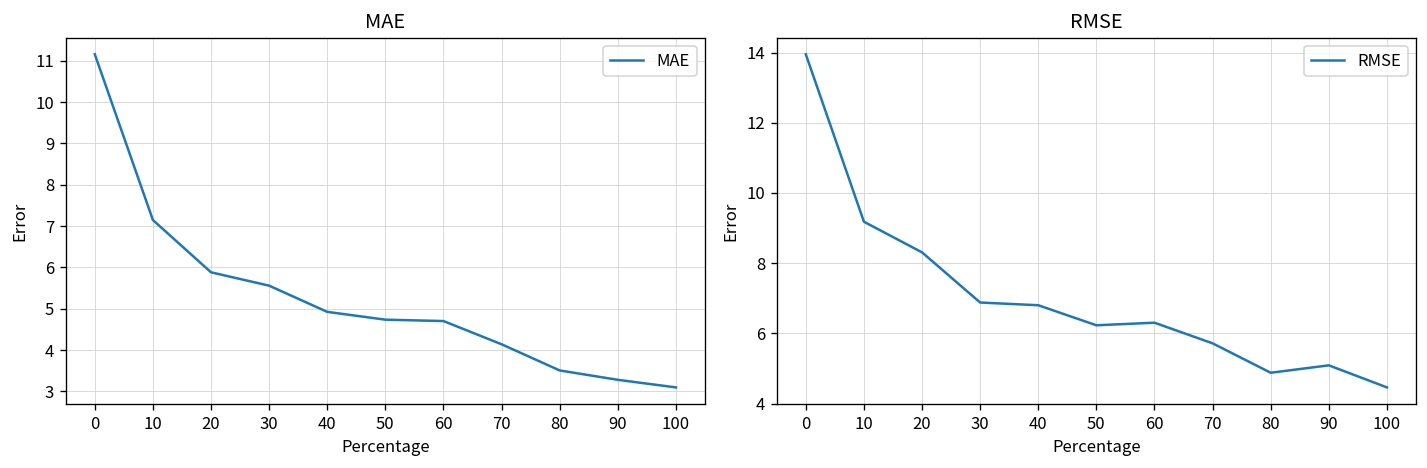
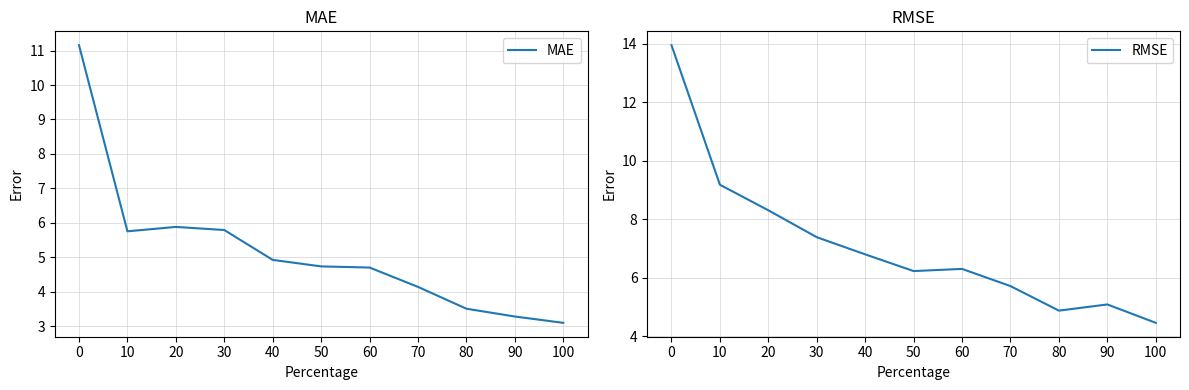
  {
    "MAE": {
      "0": 11.2,
-     "10": 7.1,
+     "10": 5.8,
      "20": 5.9,
-     "30": 5.6,
+     "30": 5.8,
      "40": 4.9,
      "50": 4.7,
      "60": 4.7,
      "70": 4.1,
      "80": 3.5,
      "90": 3.3,
      "100": 3.1
    },
    "RMSE": {
      "0": 14.0,
      "10": 9.2,
      "20": 8.3,
-     "30": 6.9,
+     "30": 7.4,
      "40": 6.8,
      "50": 6.2,
      "60": 6.3,
      "70": 5.7,
      "80": 4.9,
      "90": 5.1,
      "100": 4.5
    }
  }
